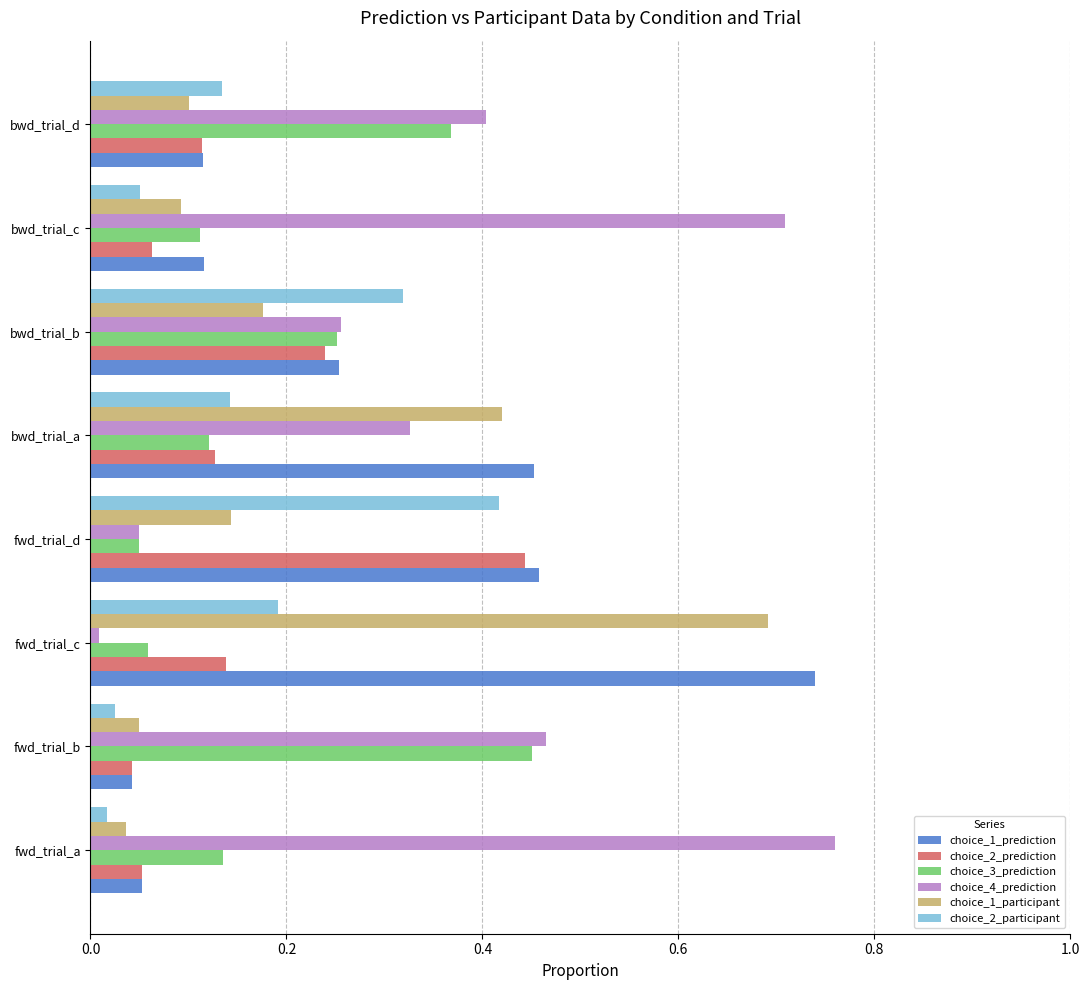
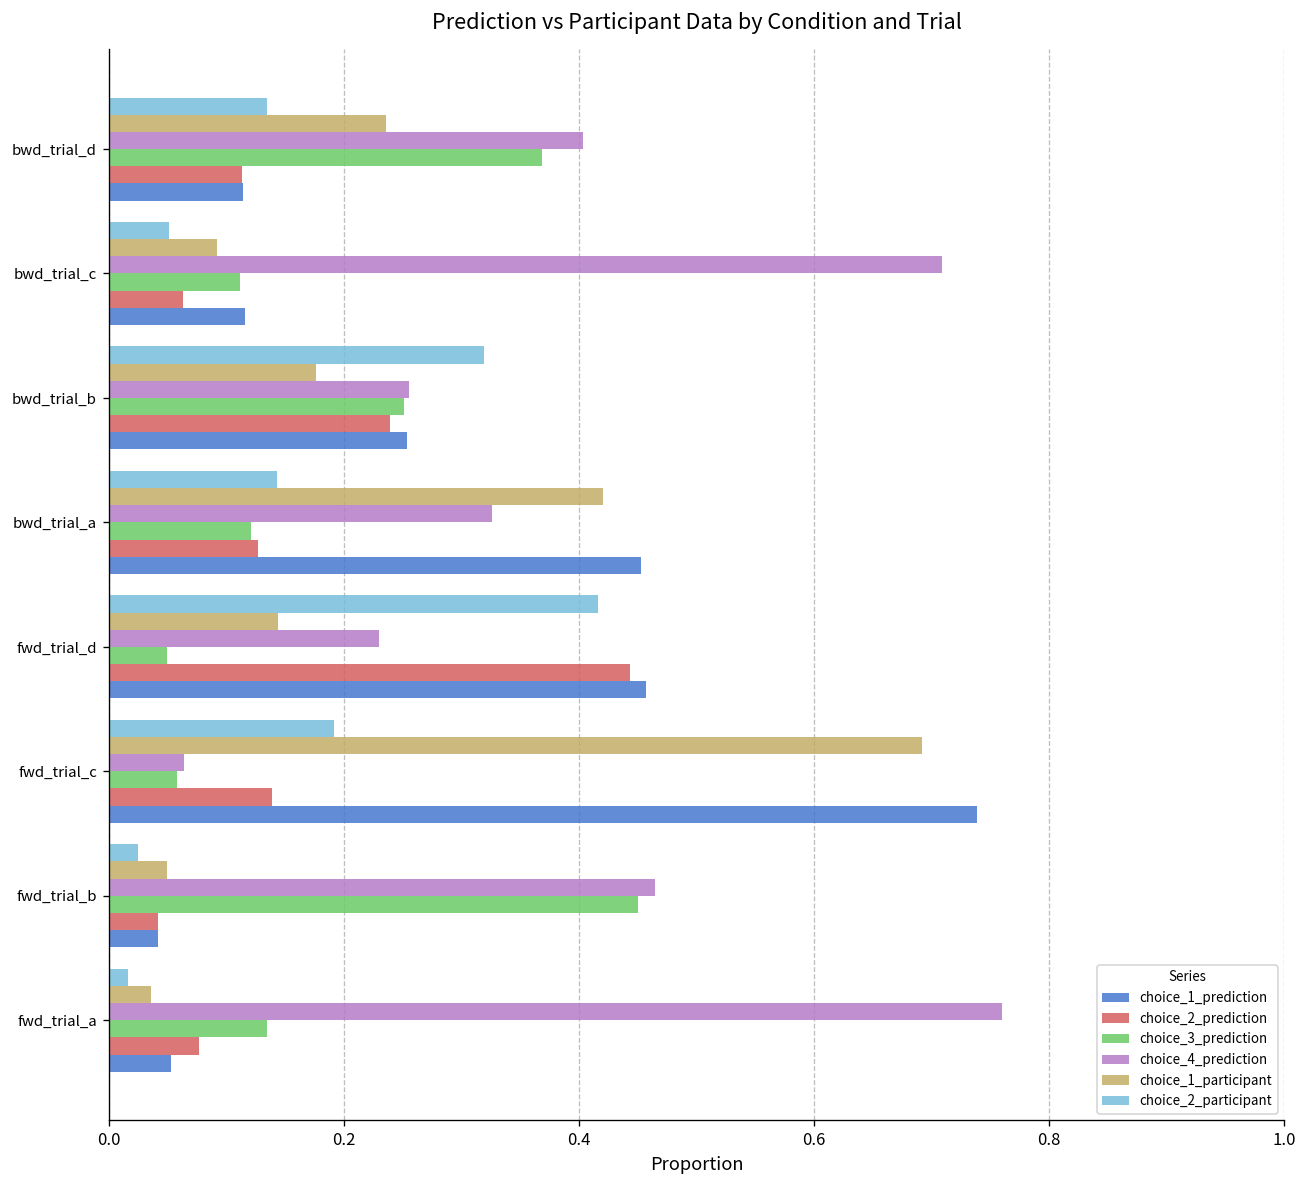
  {
    "choice_1_prediction": {
      "bwd_trial_d": 0.11,
      "bwd_trial_c": 0.12,
      "bwd_trial_b": 0.25,
      "bwd_trial_a": 0.45,
      "fwd_trial_d": 0.46,
      "fwd_trial_c": 0.74,
      "fwd_trial_b": 0.04,
      "fwd_trial_a": 0.05
    },
    "choice_2_prediction": {
      "bwd_trial_d": 0.11,
      "bwd_trial_c": 0.06,
      "bwd_trial_b": 0.24,
      "bwd_trial_a": 0.13,
      "fwd_trial_d": 0.44,
      "fwd_trial_c": 0.14,
      "fwd_trial_b": 0.04,
-     "fwd_trial_a": 0.05
+     "fwd_trial_a": 0.08
    },
    "choice_3_prediction": {
      "bwd_trial_d": 0.37,
      "bwd_trial_c": 0.11,
      "bwd_trial_b": 0.25,
      "bwd_trial_a": 0.12,
      "fwd_trial_d": 0.05,
      "fwd_trial_c": 0.06,
      "fwd_trial_b": 0.45,
      "fwd_trial_a": 0.13
    },
    "choice_4_prediction": {
      "bwd_trial_d": 0.40,
      "bwd_trial_c": 0.71,
      "bwd_trial_b": 0.26,
      "bwd_trial_a": 0.33,
-     "fwd_trial_d": 0.05,
-     "fwd_trial_c": 0.01,
+     "fwd_trial_d": 0.23,
+     "fwd_trial_c": 0.06,
      "fwd_trial_b": 0.47,
      "fwd_trial_a": 0.76
    },
    "choice_1_participant": {
-     "bwd_trial_d": 0.10,
+     "bwd_trial_d": 0.24,
      "bwd_trial_c": 0.09,
      "bwd_trial_b": 0.18,
      "bwd_trial_a": 0.42,
      "fwd_trial_d": 0.14,
      "fwd_trial_c": 0.69,
      "fwd_trial_b": 0.05,
      "fwd_trial_a": 0.04
    },
    "choice_2_participant": {
      "bwd_trial_d": 0.13,
      "bwd_trial_c": 0.05,
      "bwd_trial_b": 0.32,
      "bwd_trial_a": 0.14,
      "fwd_trial_d": 0.42,
      "fwd_trial_c": 0.19,
      "fwd_trial_b": 0.03,
      "fwd_trial_a": 0.02
    }
  }
